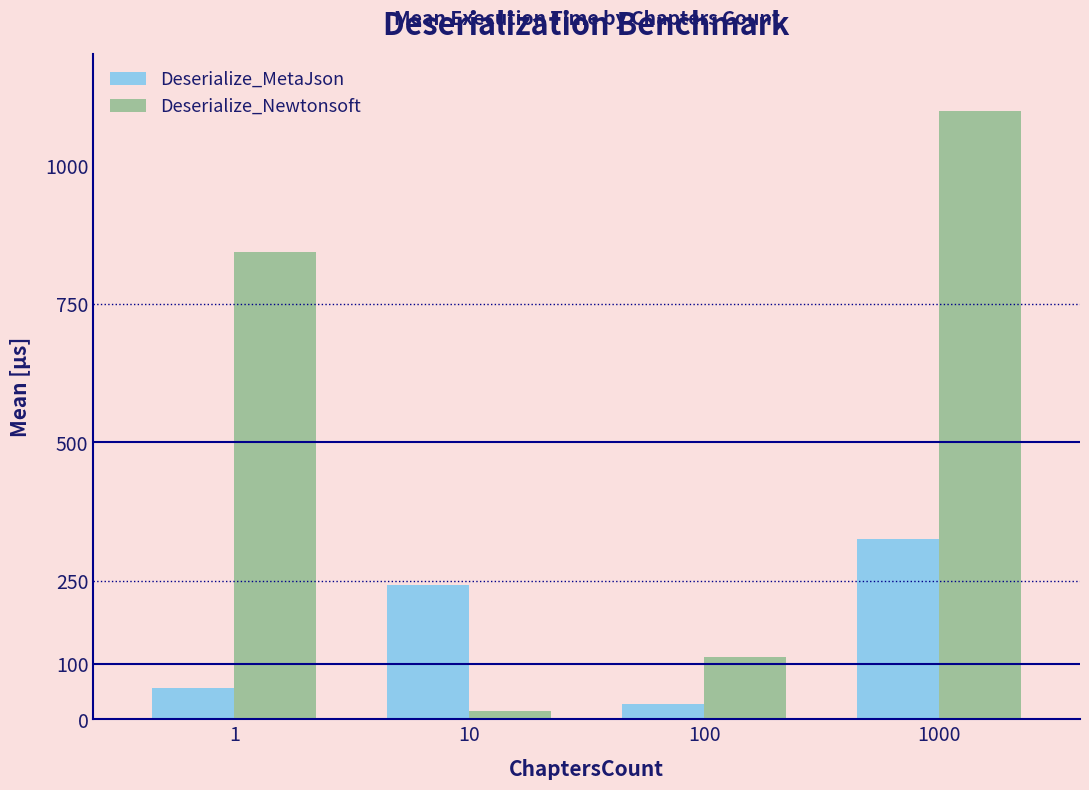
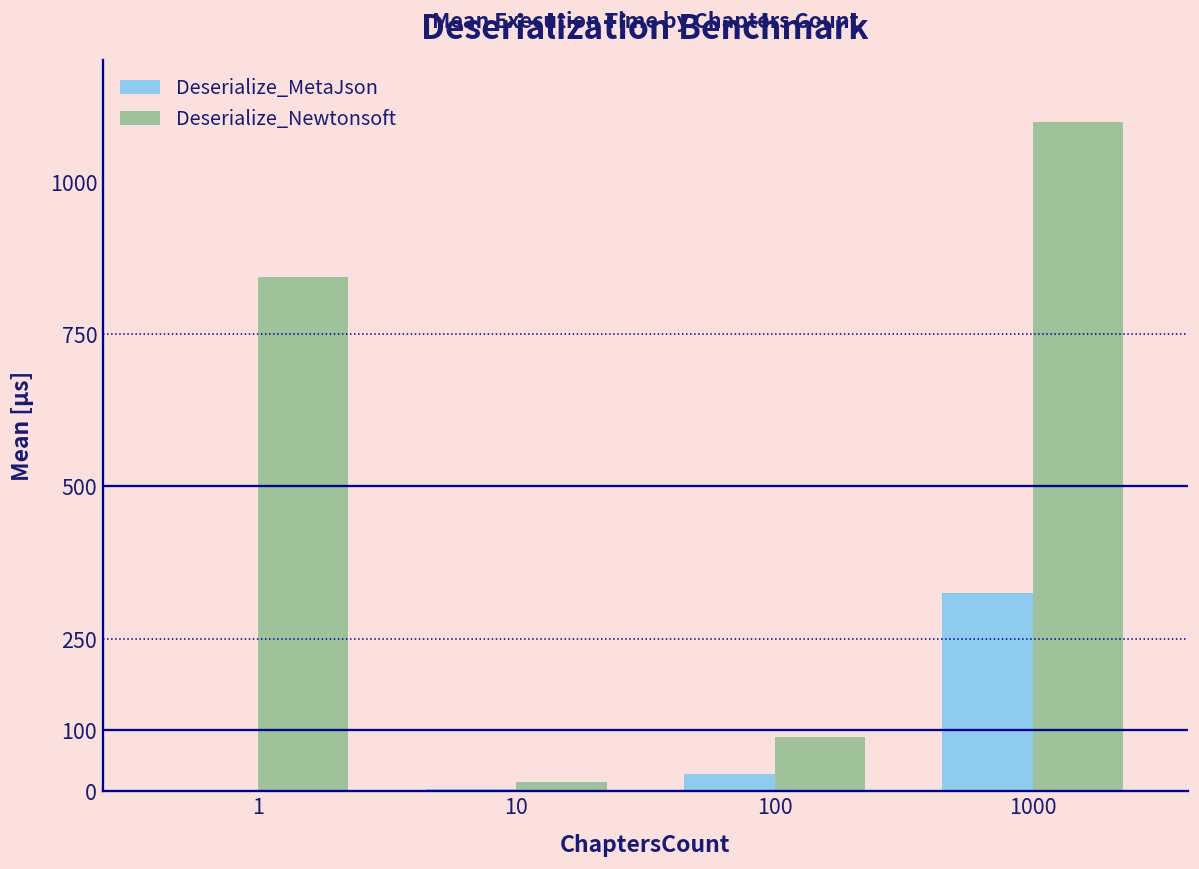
  {
    "Deserialize_MetaJson": {
-     "1": 60,
-     "10": 240,
+     "1": 0,
+     "10": 0,
      "100": 30,
      "1000": 320
    },
    "Deserialize_Newtonsoft": {
      "1": 840,
      "10": 10,
-     "100": 110,
+     "100": 90,
      "1000": 1100
    }
  }
